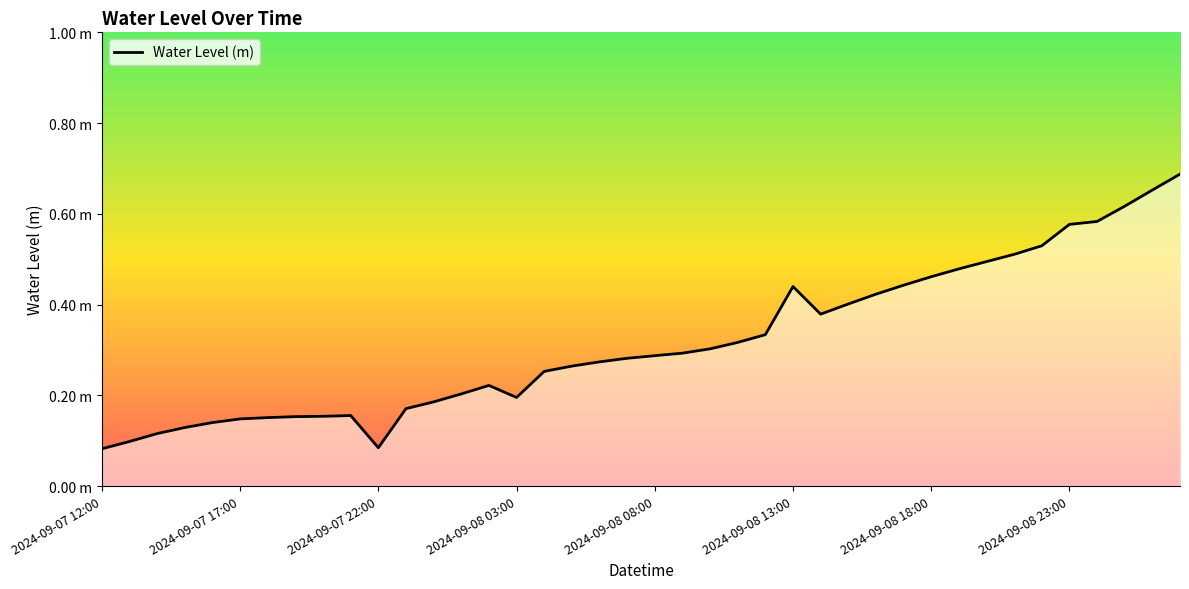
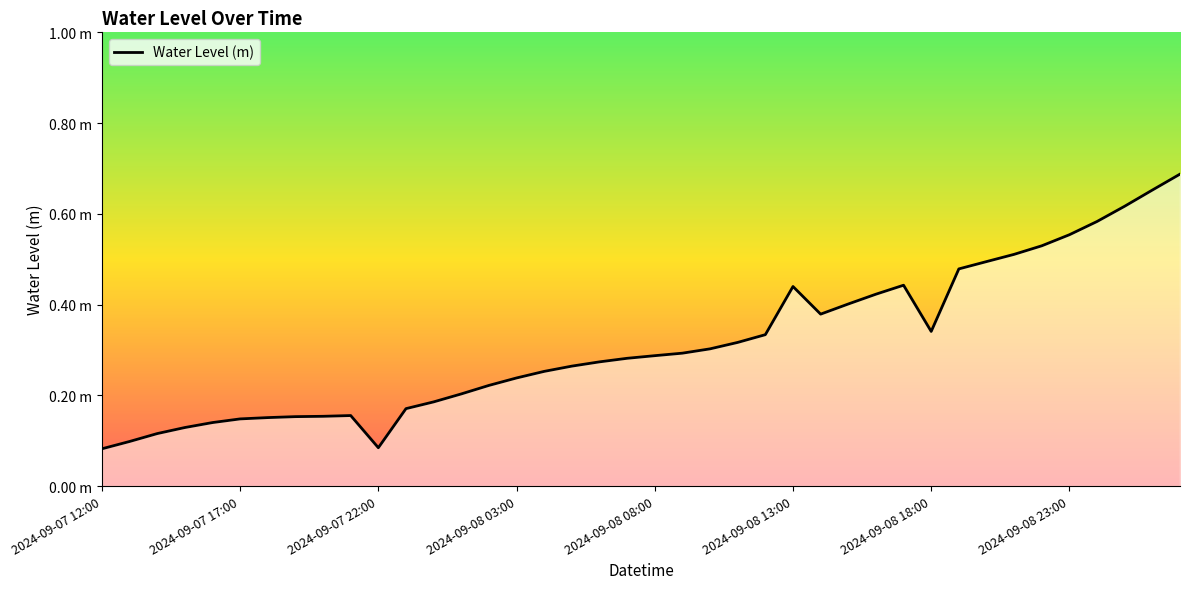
  {
    "2024-09-07 12:00": "0.08 m",
    "2024-09-07 17:00": "0.15 m",
    "2024-09-07 22:00": "0.08 m",
-   "2024-09-08 03:00": "0.20 m",
+   "2024-09-08 03:00": "0.24 m",
    "2024-09-08 08:00": "0.29 m",
    "2024-09-08 13:00": "0.44 m",
-   "2024-09-08 18:00": "0.46 m",
-   "2024-09-08 23:00": "0.58 m"
+   "2024-09-08 18:00": "0.34 m",
+   "2024-09-08 23:00": "0.55 m"
  }
